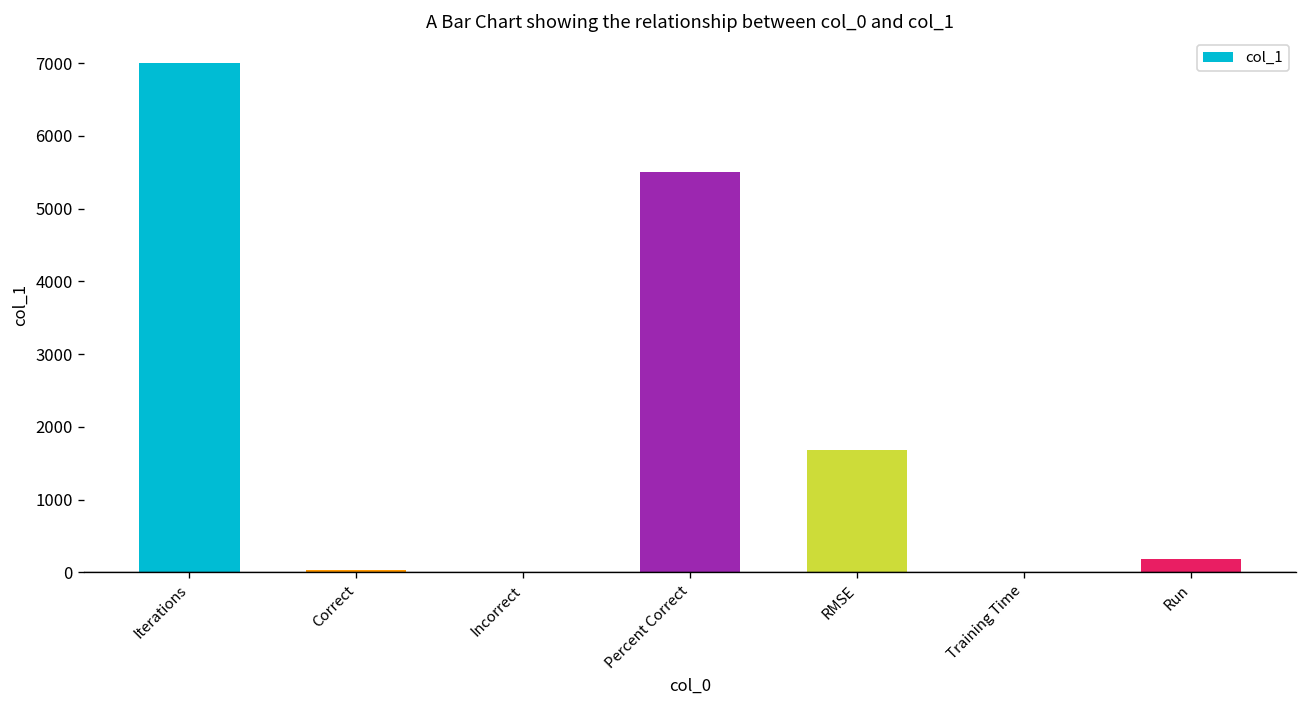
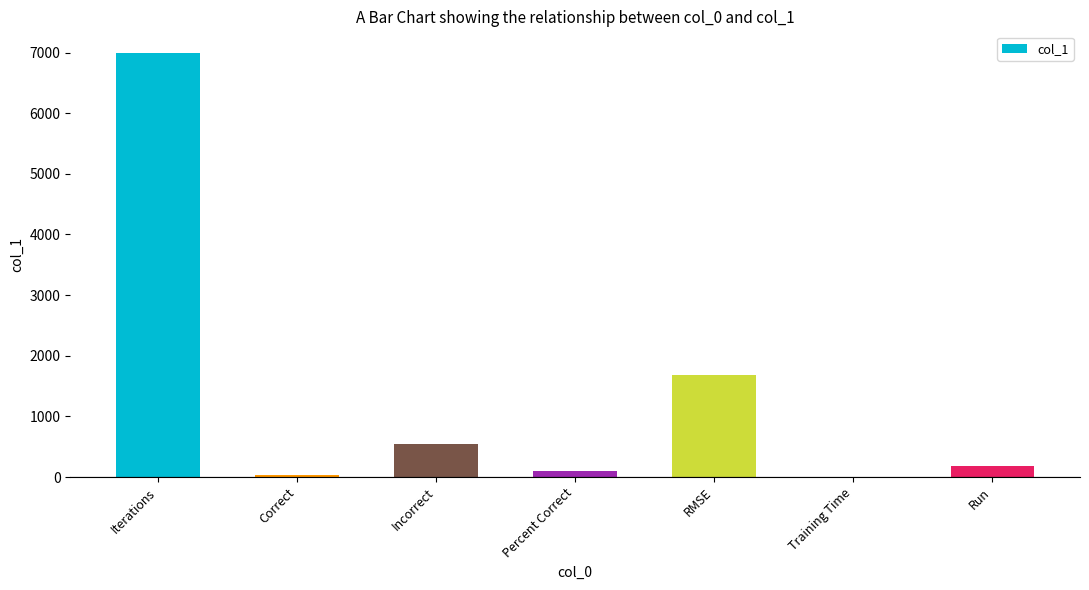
  {
    "Iterations": 7000,
-   "Incorrect": 0,
-   "Percent Correct": 5500,
+   "Incorrect": 500,
+   "Percent Correct": 100,
    "RMSE": 1700,
    "Run": 200
  }
